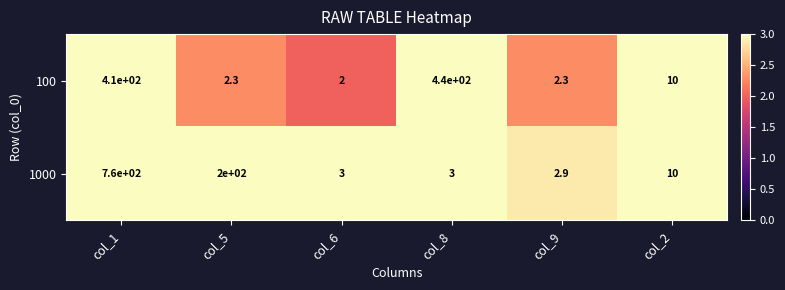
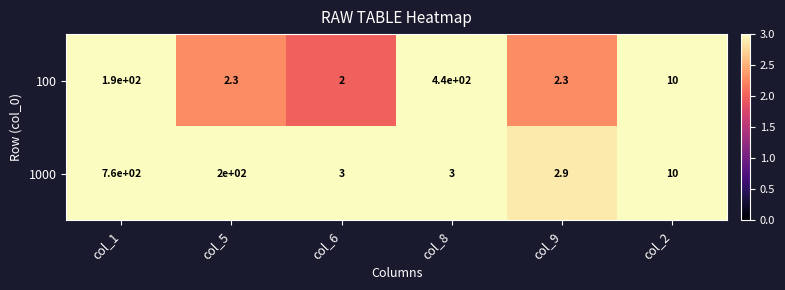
  {
    "100": {
-     "col_1": "4.1e+02",
+     "col_1": "1.9e+02",
      "col_5": "2.3",
      "col_6": "2",
      "col_8": "4.4e+02",
      "col_9": "2.3",
      "col_2": "10"
    },
    "1000": {
      "col_1": "7.6e+02",
      "col_5": "2e+02",
      "col_6": "3",
      "col_8": "3",
      "col_9": "2.9",
      "col_2": "10"
    }
  }
